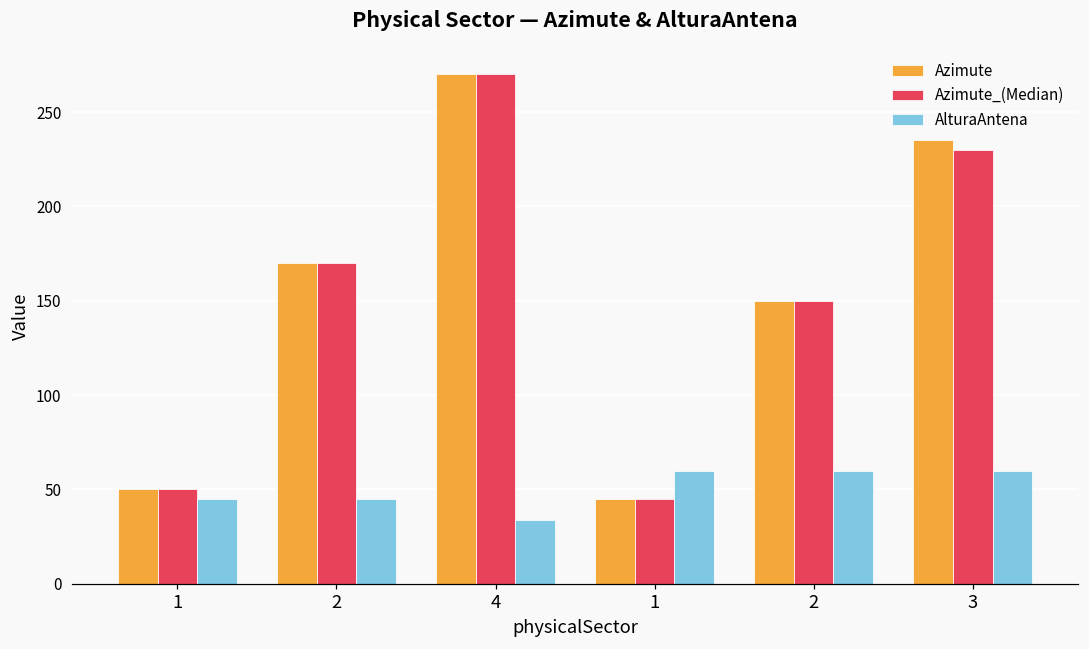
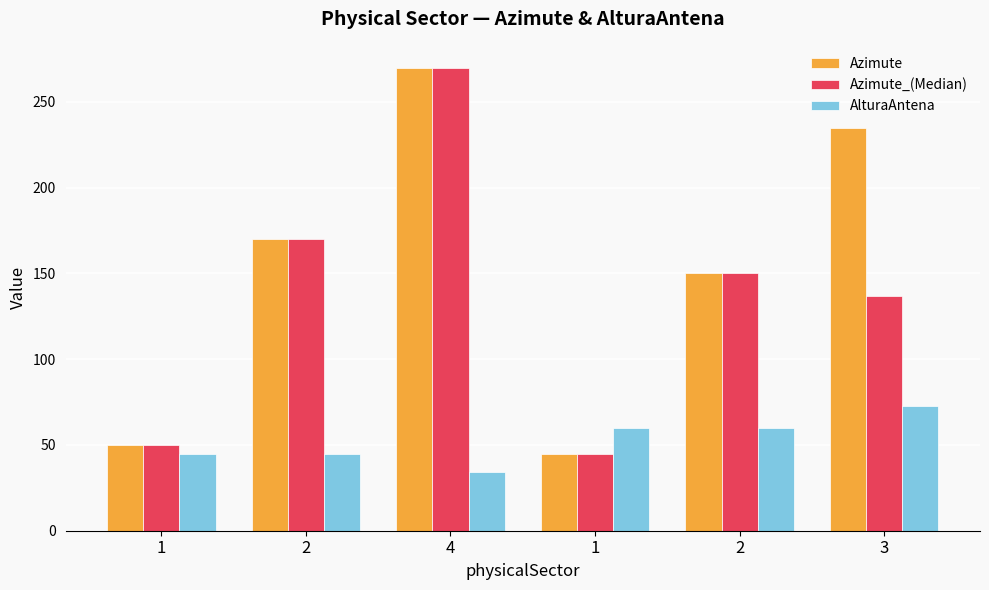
  {
    "Azimute": {
      "4": 270,
      "3": 235
    },
    "Azimute_(Median)": {
      "4": 270,
-     "3": 230
+     "3": 137
    },
    "AlturaAntena": {
      "4": 34,
-     "3": 60
+     "3": 73
    }
  }
